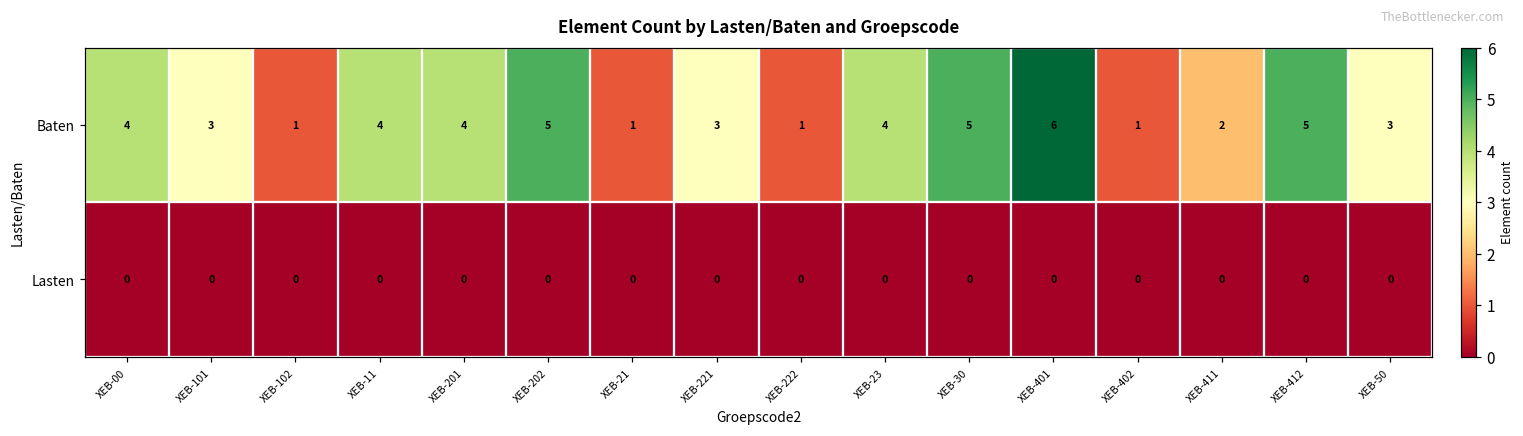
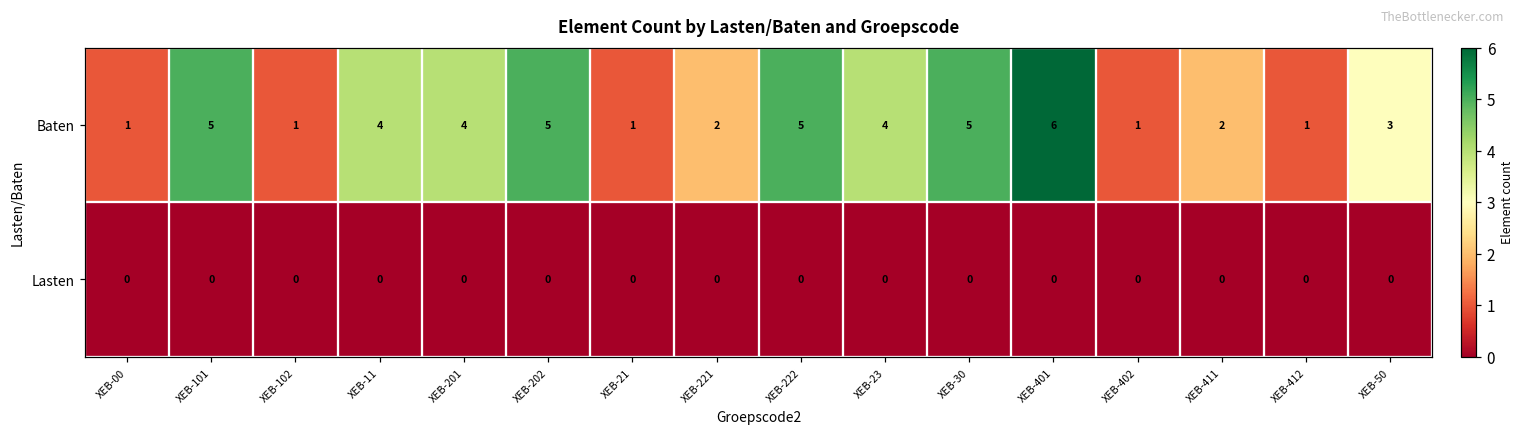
  {
    "Baten": {
-     "XEB-00": 4,
-     "XEB-101": 3,
+     "XEB-00": 1,
+     "XEB-101": 5,
      "XEB-102": 1,
      "XEB-11": 4,
      "XEB-201": 4,
      "XEB-202": 5,
      "XEB-21": 1,
-     "XEB-221": 3,
-     "XEB-222": 1,
+     "XEB-221": 2,
+     "XEB-222": 5,
      "XEB-23": 4,
      "XEB-30": 5,
      "XEB-401": 6,
      "XEB-402": 1,
      "XEB-411": 2,
-     "XEB-412": 5,
+     "XEB-412": 1,
      "XEB-50": 3
    },
    "Lasten": {
      "XEB-00": 0,
      "XEB-101": 0,
      "XEB-102": 0,
      "XEB-11": 0,
      "XEB-201": 0,
      "XEB-202": 0,
      "XEB-21": 0,
      "XEB-221": 0,
      "XEB-222": 0,
      "XEB-23": 0,
      "XEB-30": 0,
      "XEB-401": 0,
      "XEB-402": 0,
      "XEB-411": 0,
      "XEB-412": 0,
      "XEB-50": 0
    }
  }
